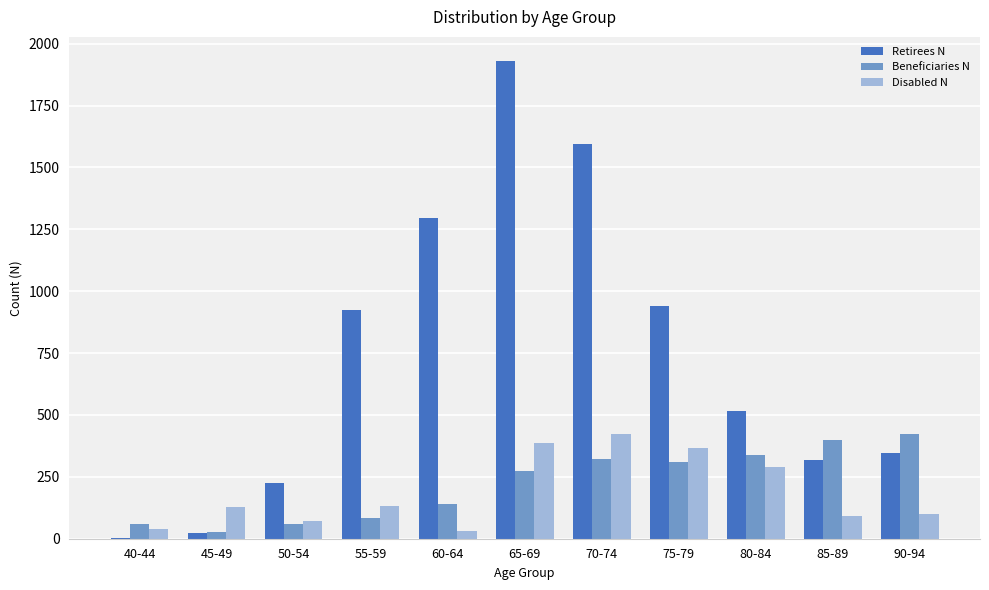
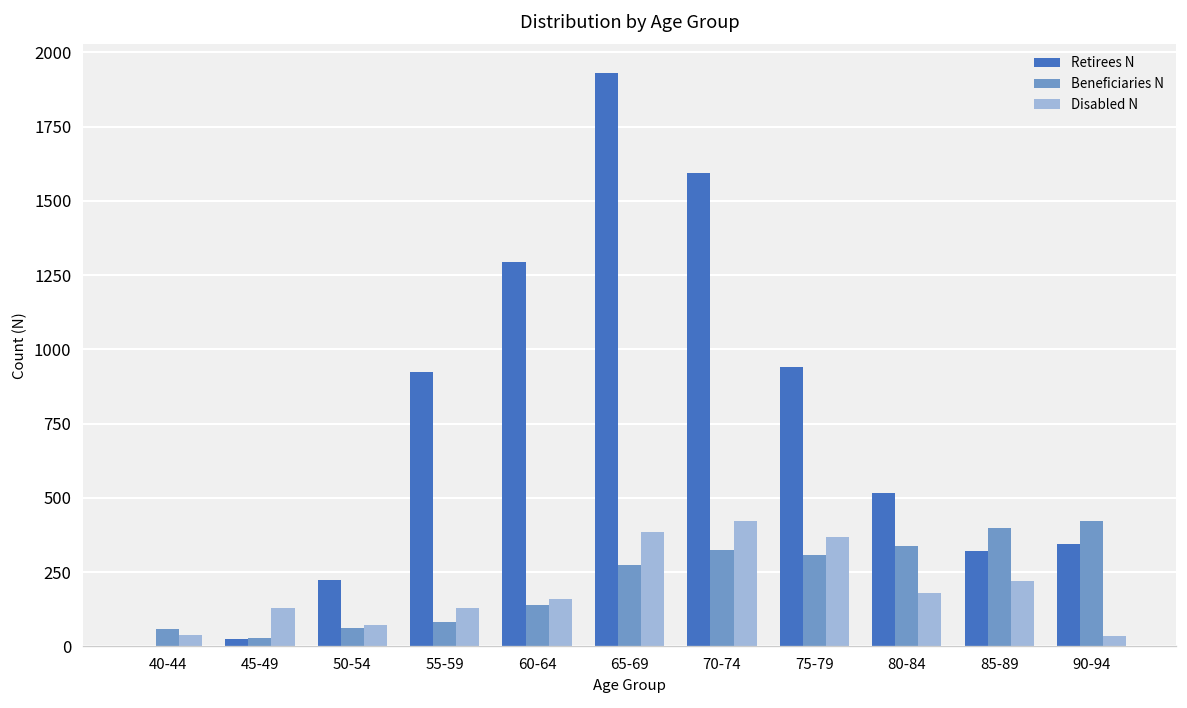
  {
    "Disabled N": {
      "40-44": 40,
      "45-49": 130,
      "50-54": 70,
      "55-59": 130,
-     "60-64": 30,
+     "60-64": 160,
      "65-69": 390,
      "70-74": 420,
      "75-79": 370,
-     "80-84": 290,
-     "85-89": 90,
-     "90-94": 100
+     "80-84": 180,
+     "85-89": 220,
+     "90-94": 30
    }
  }
